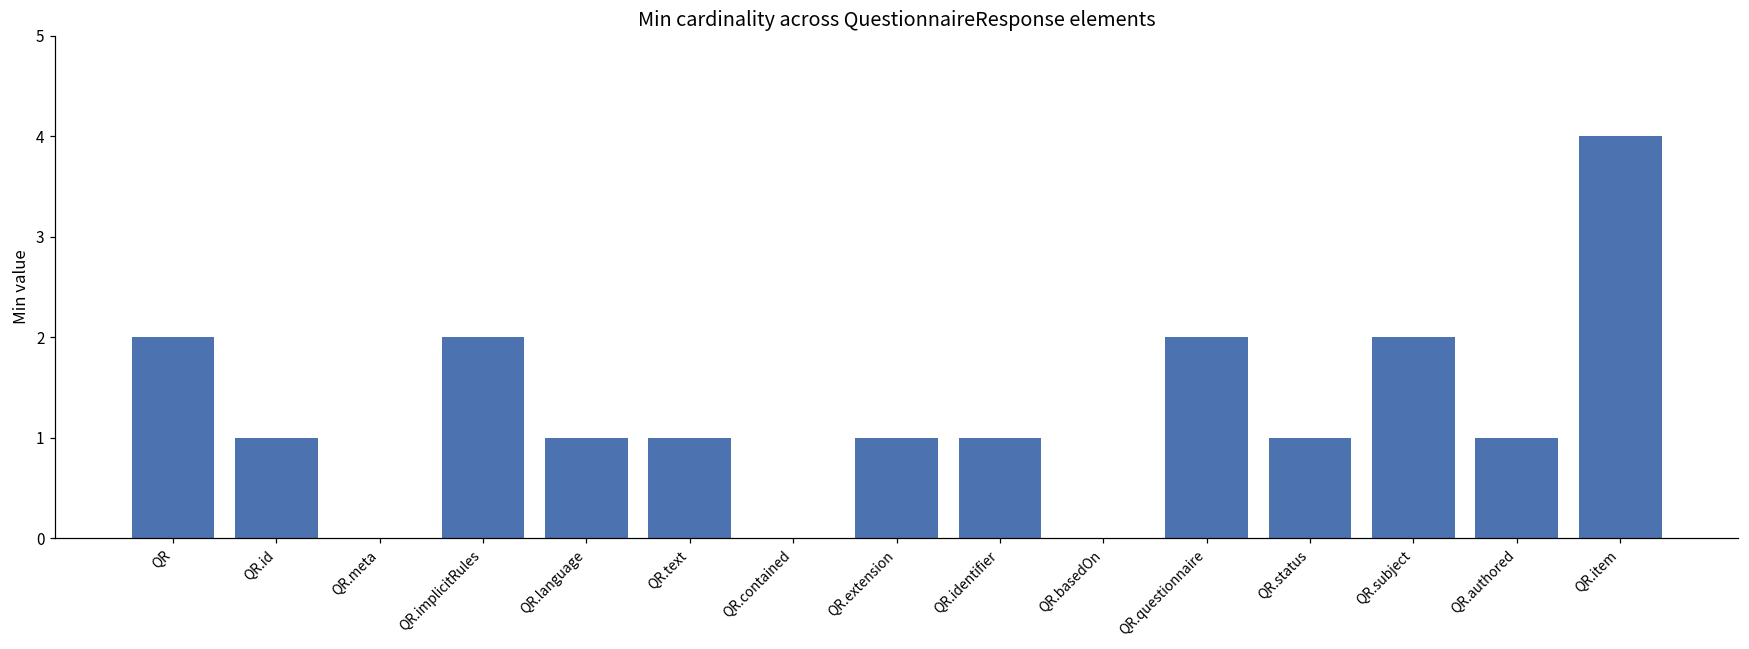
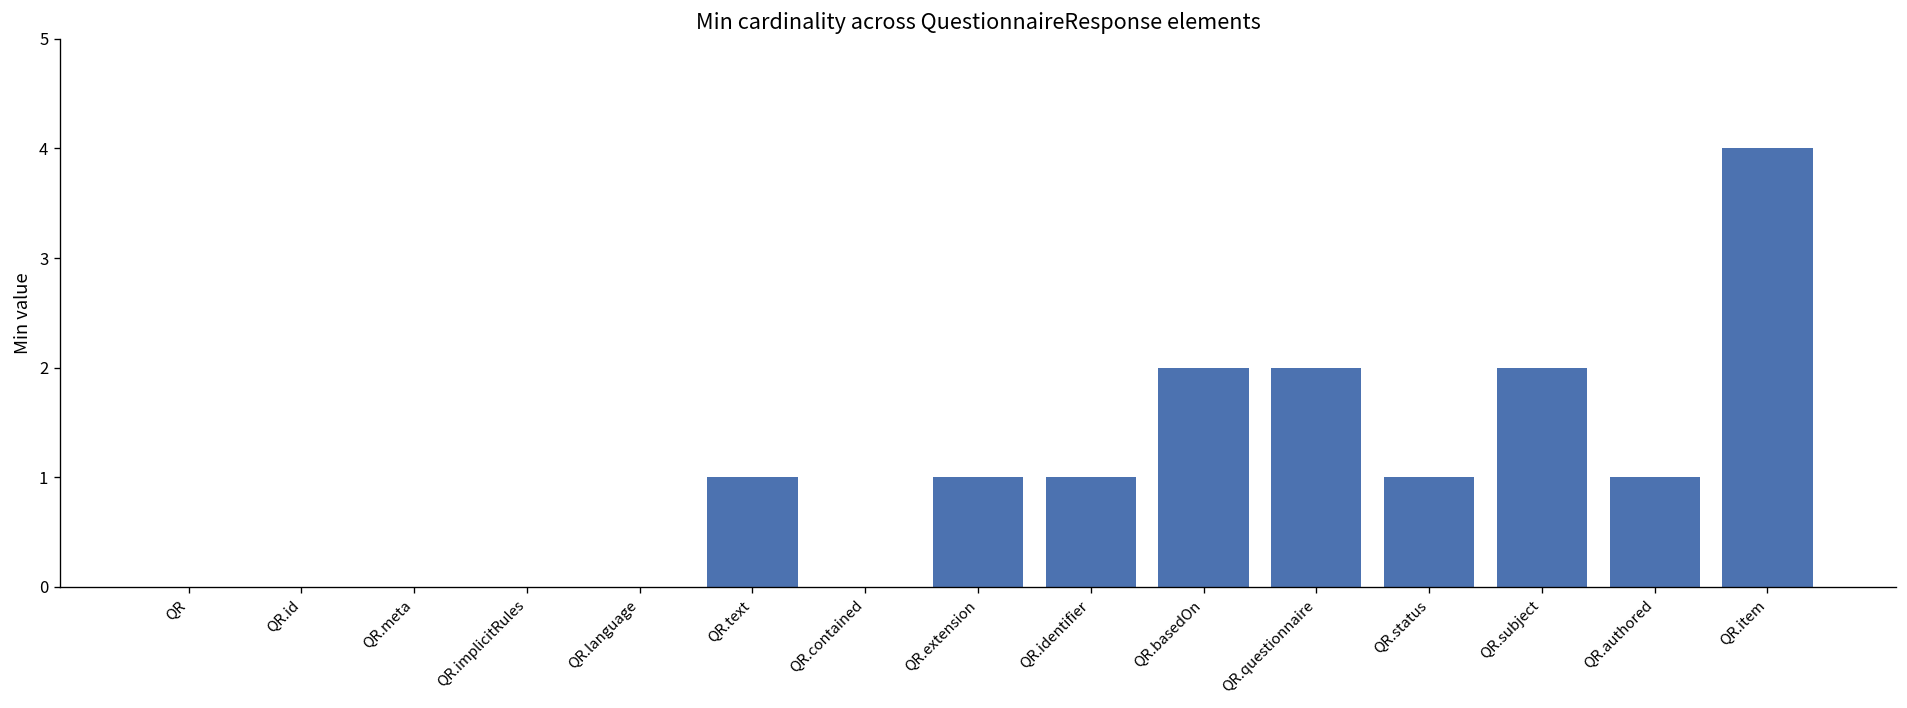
  {
-   "QR": 2,
-   "QR.id": 1,
+   "QR": 0,
+   "QR.id": 0,
    "QR.meta": 0,
-   "QR.implicitRules": 2,
-   "QR.language": 1,
+   "QR.implicitRules": 0,
+   "QR.language": 0,
    "QR.text": 1,
    "QR.contained": 0,
    "QR.extension": 1,
    "QR.identifier": 1,
-   "QR.basedOn": 0,
+   "QR.basedOn": 2,
    "QR.questionnaire": 2,
    "QR.status": 1,
    "QR.subject": 2,
    "QR.authored": 1,
    "QR.item": 4
  }
